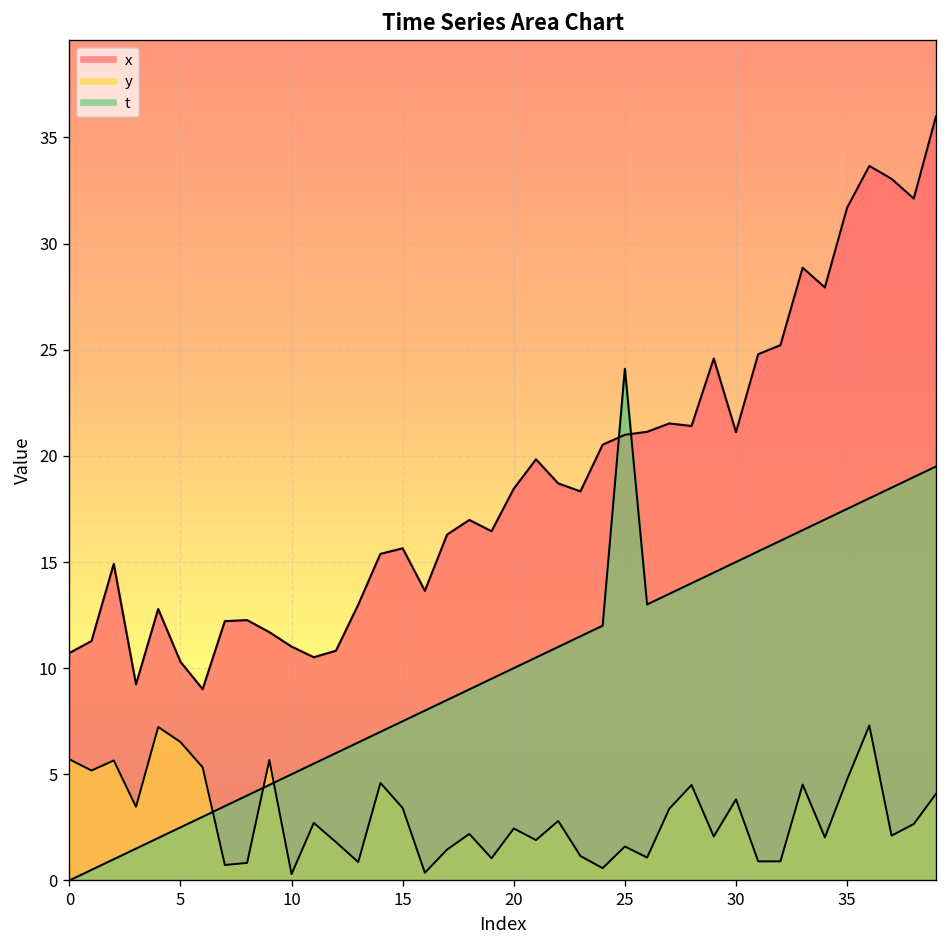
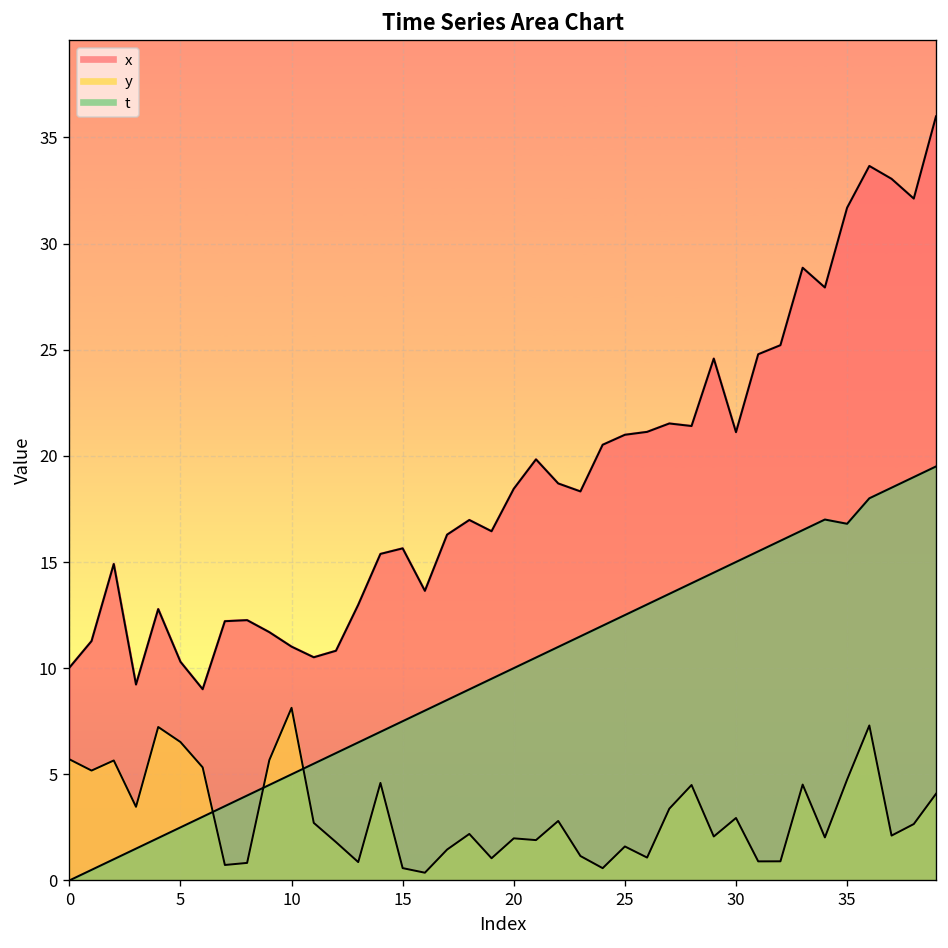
  {
    "x": {
-     "0": 10.7,
+     "0": 10.0,
      "5": 10.3,
      "10": 11.0,
      "15": 15.6,
      "20": 18.4,
      "25": 21.0,
      "30": 21.1,
      "35": 31.7
    },
    "y": {
      "0": 5.7,
      "5": 6.5,
-     "10": 0.3,
-     "15": 3.4,
-     "20": 2.4,
+     "10": 8.1,
+     "15": 0.6,
+     "20": 2.0,
      "25": 1.6,
-     "30": 3.8,
+     "30": 2.9,
      "35": 4.8
    },
    "t": {
      "0": 0.0,
      "5": 2.5,
      "10": 5.0,
      "15": 7.5,
      "20": 10.0,
-     "25": 24.1,
+     "25": 12.5,
      "30": 15.0,
-     "35": 17.5
+     "35": 16.8
    }
  }
